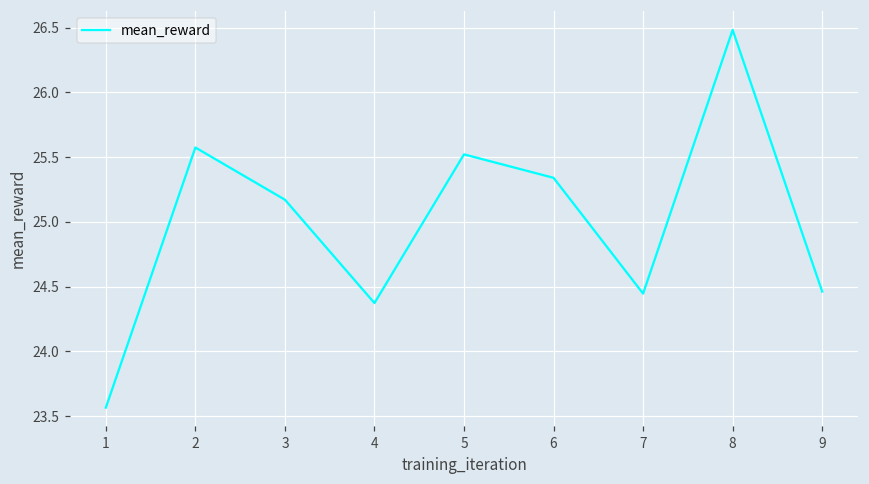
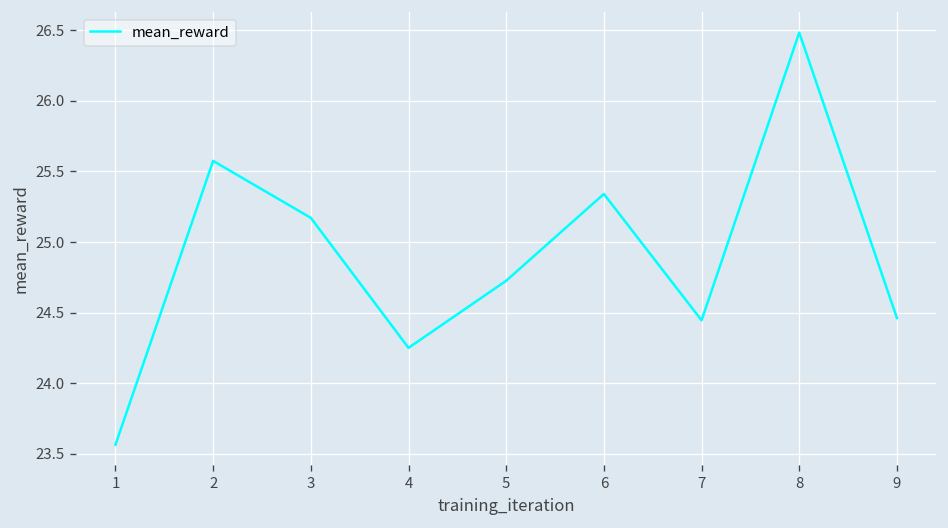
  {
    "1": 23.57,
    "2": 25.57,
    "3": 25.17,
-   "4": 24.37,
-   "5": 25.52,
+   "4": 24.25,
+   "5": 24.73,
    "6": 25.34,
    "7": 24.45,
    "8": 26.48,
    "9": 24.46
  }
